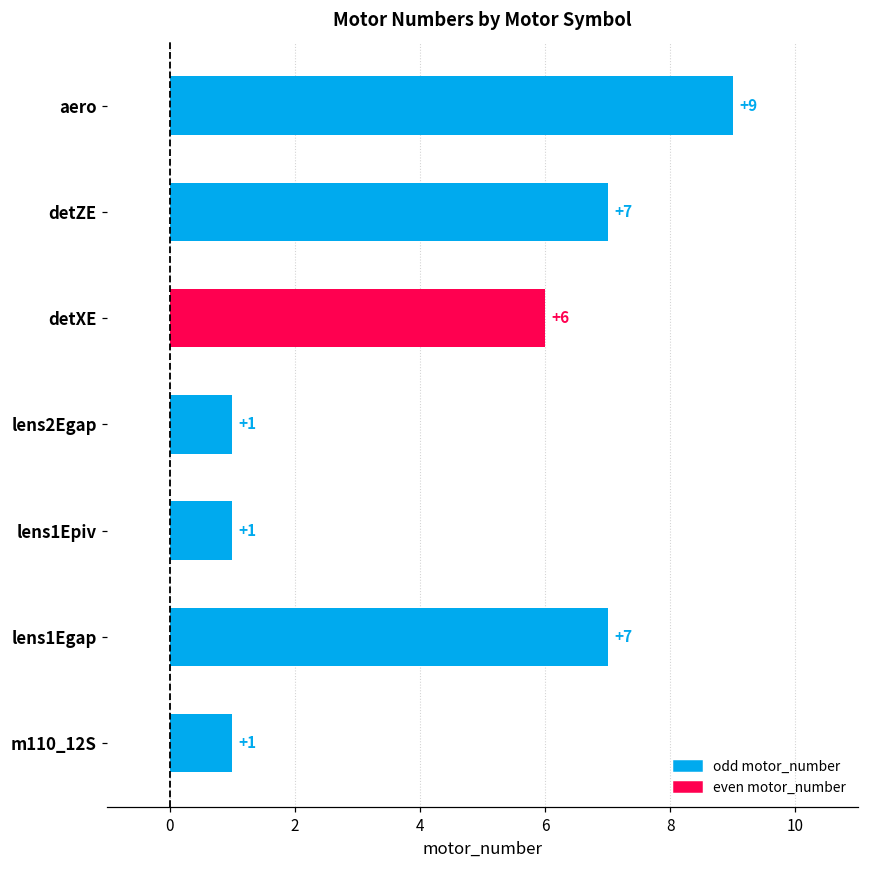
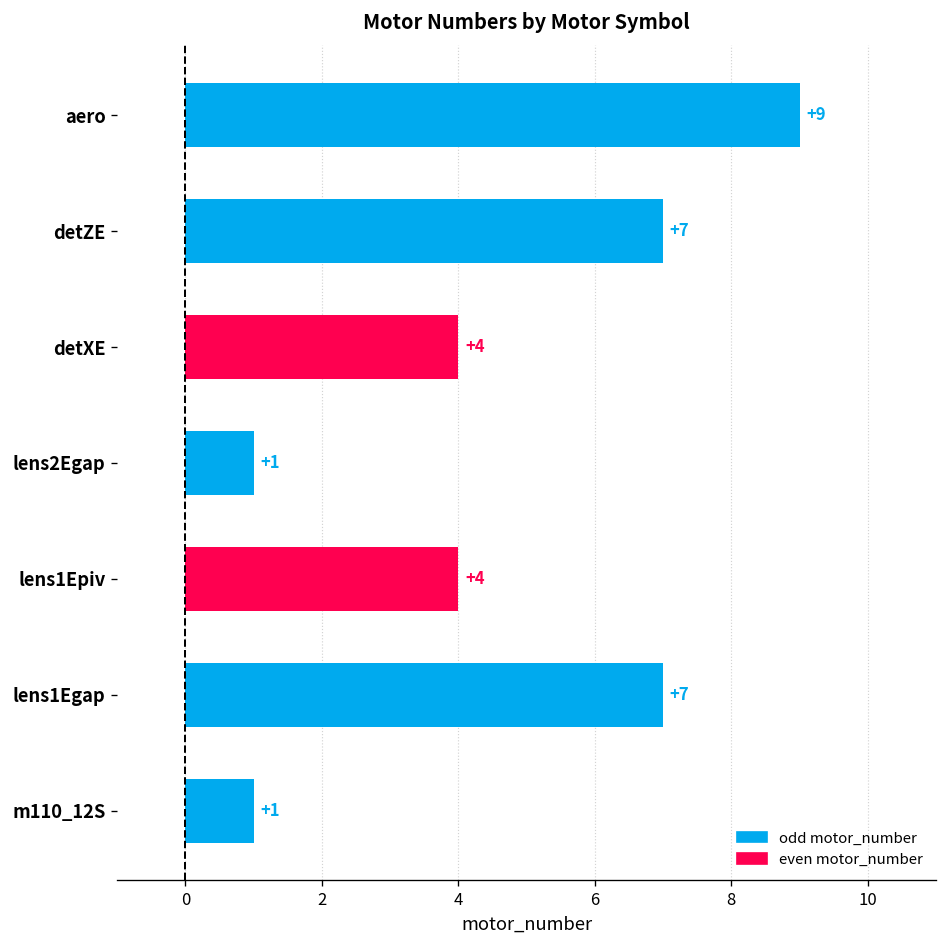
  {
    "aero": "+9",
    "detZE": "+7",
-   "detXE": "+6",
+   "detXE": "+4",
    "lens2Egap": "+1",
-   "lens1Epiv": "+1",
+   "lens1Epiv": "+4",
    "lens1Egap": "+7",
    "m110_12S": "+1"
  }
